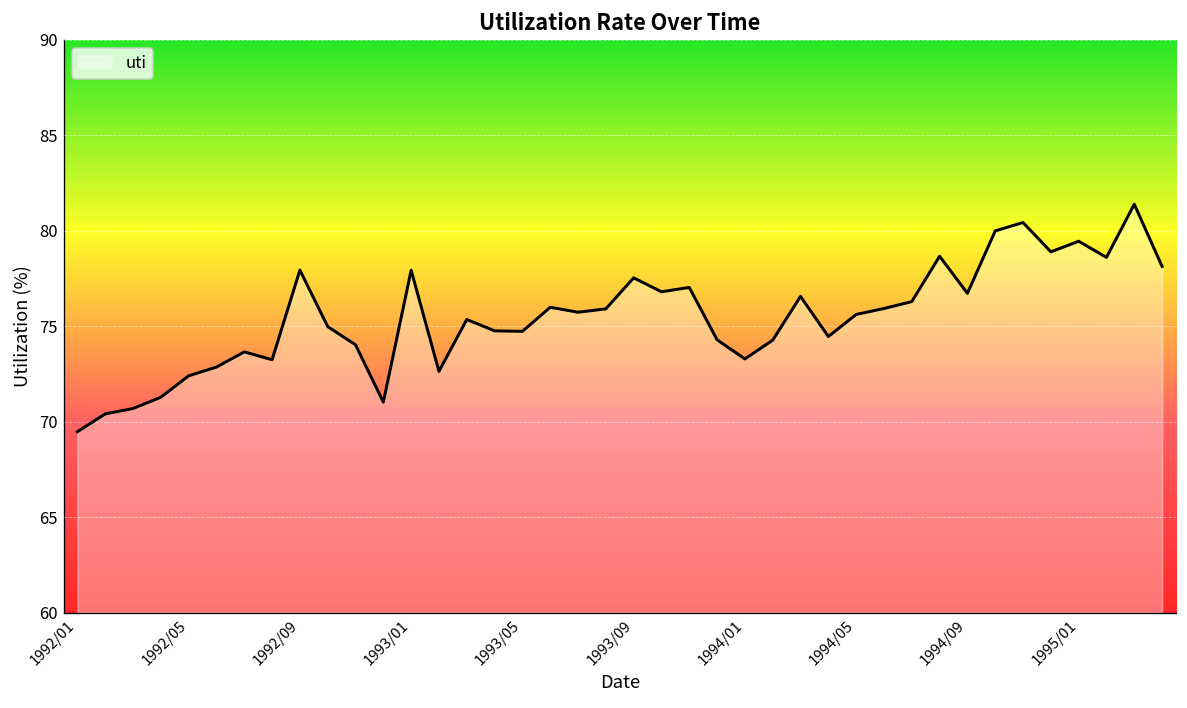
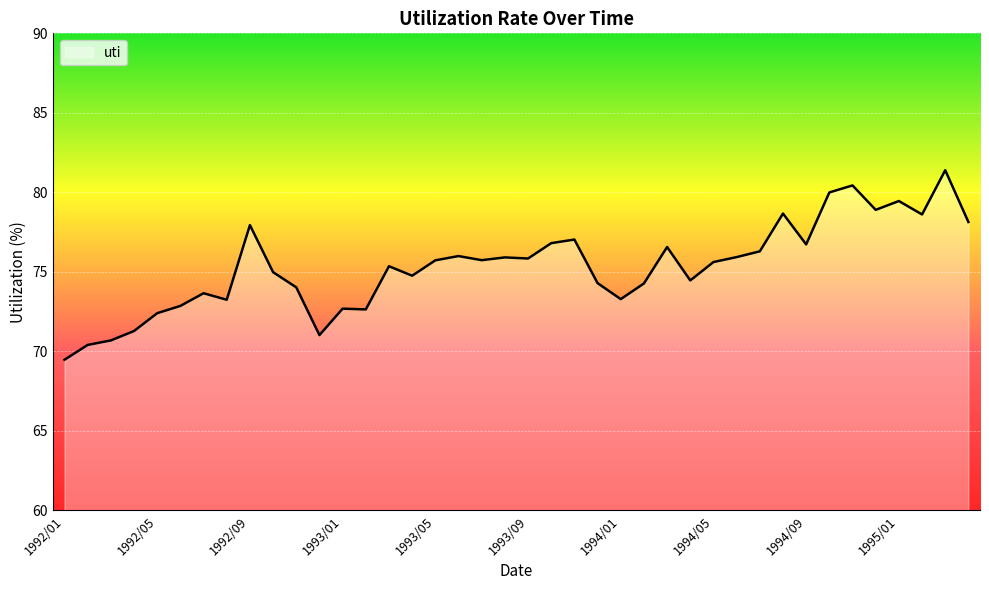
  {
    "1992/01": 69.5,
    "1992/05": 72.4,
    "1992/09": 77.9,
-   "1993/01": 77.9,
-   "1993/05": 74.7,
-   "1993/09": 77.5,
+   "1993/01": 72.7,
+   "1993/05": 75.7,
+   "1993/09": 75.8,
    "1994/01": 73.3,
    "1994/05": 75.6,
    "1994/09": 76.7,
    "1995/01": 79.5
  }
